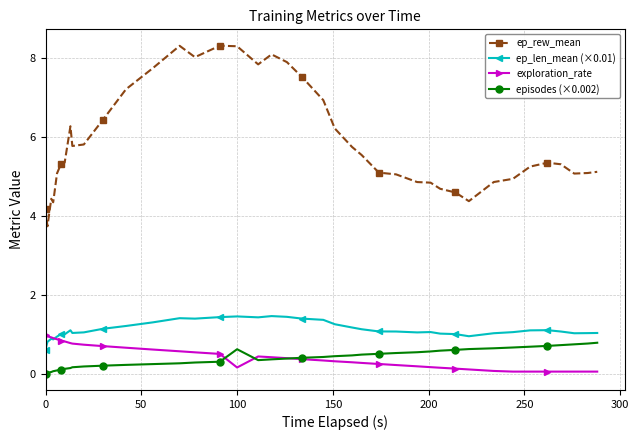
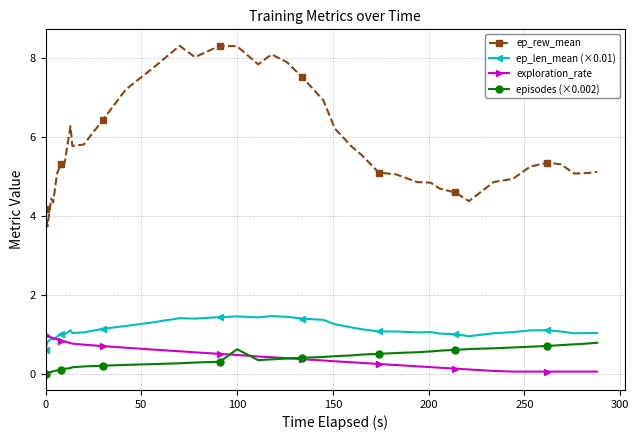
  {
    "ep_rew_mean": {
      "0": 4.2,
      "100": 8.3
    },
    "ep_len_mean (×0.01)": {
      "0": 0.6,
      "100": 1.5
    },
    "exploration_rate": {
      "0": 1.0,
-     "100": 0.2
+     "100": 0.5
    },
    "episodes (×0.002)": {
      "0": 0.0,
      "100": 0.6
    }
  }
